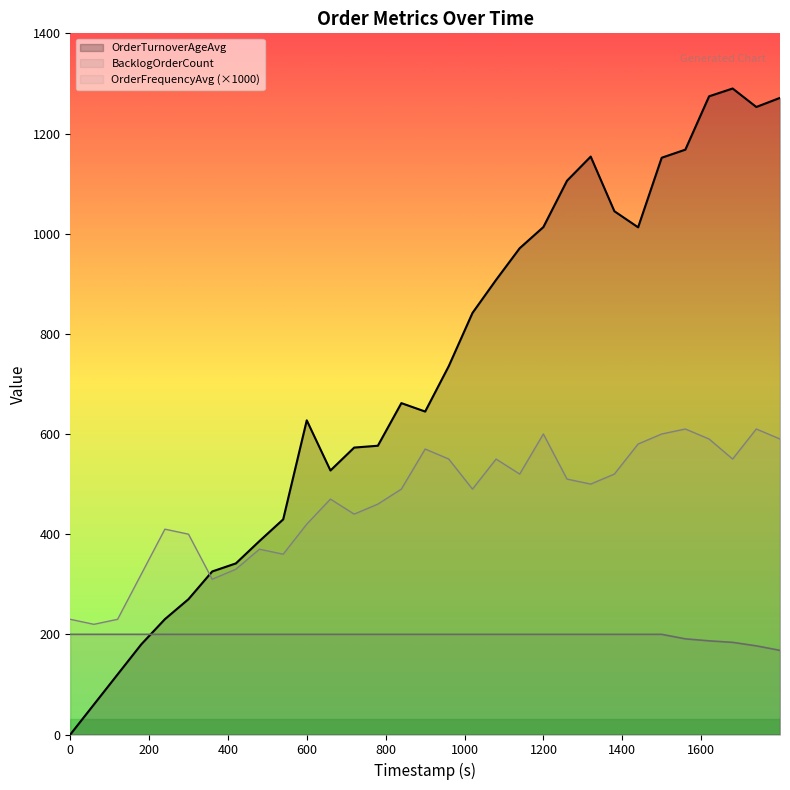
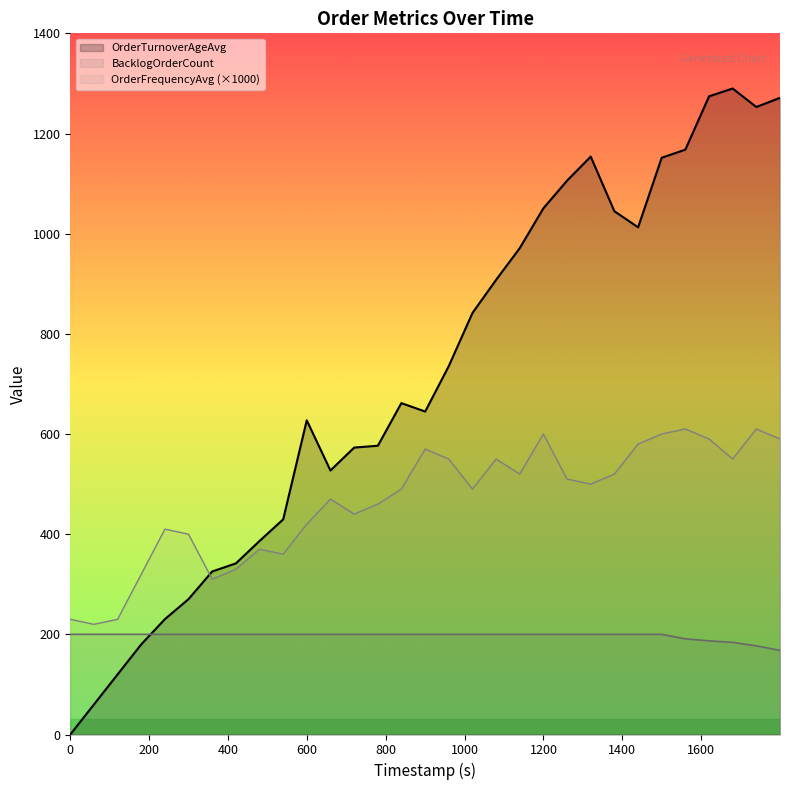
  {
    "OrderTurnoverAgeAvg": {
      "0": 0,
      "600": 630,
-     "1200": 1010
+     "1200": 1050
    }
  }
